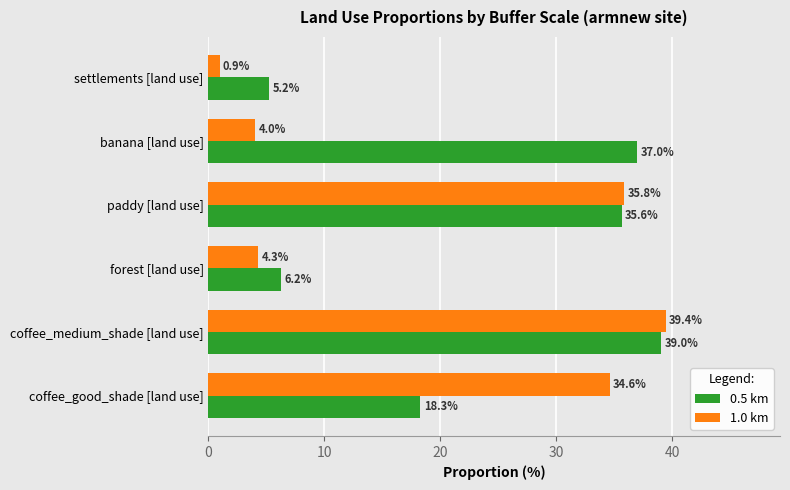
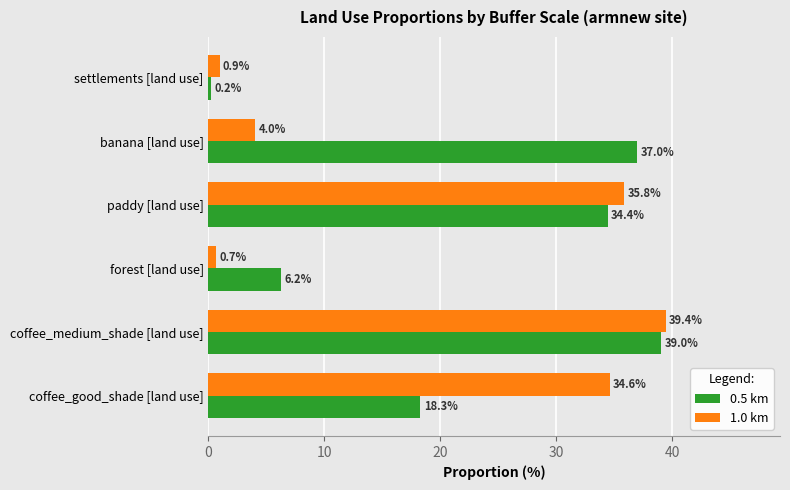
  {
    "0.5 km": {
-     "settlements [land use]": "5.2%",
+     "settlements [land use]": "0.2%",
      "banana [land use]": "37.0%",
-     "paddy [land use]": "35.6%",
+     "paddy [land use]": "34.4%",
      "forest [land use]": "6.2%",
      "coffee_medium_shade [land use]": "39.0%",
      "coffee_good_shade [land use]": "18.3%"
    },
    "1.0 km": {
      "settlements [land use]": "0.9%",
      "banana [land use]": "4.0%",
      "paddy [land use]": "35.8%",
-     "forest [land use]": "4.3%",
+     "forest [land use]": "0.7%",
      "coffee_medium_shade [land use]": "39.4%",
      "coffee_good_shade [land use]": "34.6%"
    }
  }
